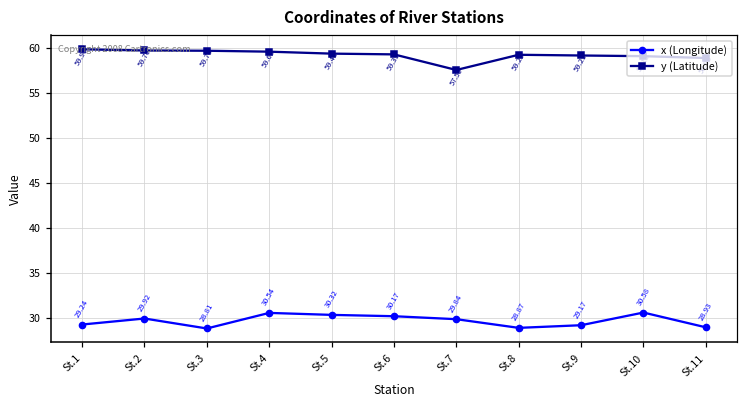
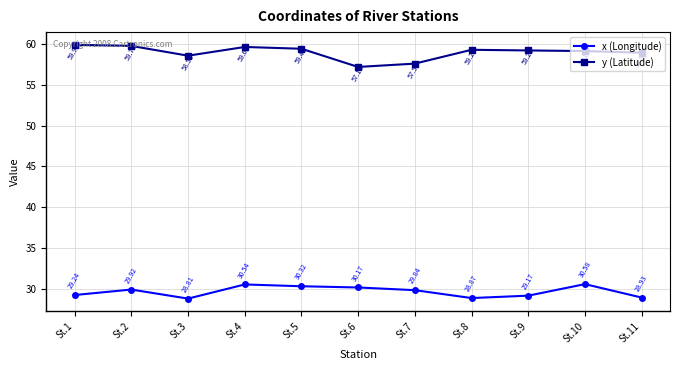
  {
    "x (Longitude)": {
      "St.1": 29.24,
      "St.2": 29.92,
      "St.3": 28.81,
      "St.4": 30.54,
      "St.5": 30.32,
      "St.6": 30.17,
      "St.7": 29.84,
      "St.8": 28.87,
      "St.9": 29.17,
      "St.10": 30.58,
      "St.11": 28.93
    },
    "y (Latitude)": {
-     "St.3": 59.74,
+     "St.3": 58.56,
      "St.4": 59.63,
      "St.5": 59.41,
-     "St.6": 59.33,
+     "St.6": 57.18,
      "St.7": 57.59,
      "St.8": 59.29,
      "St.9": 59.21
    }
  }
